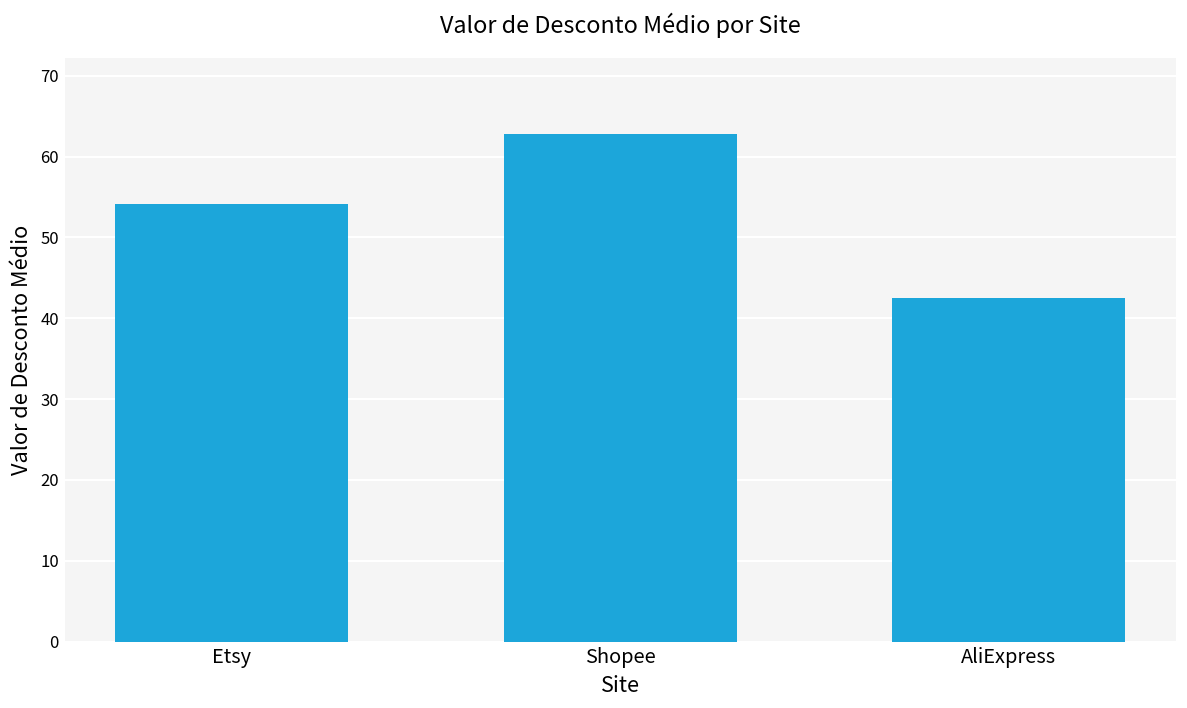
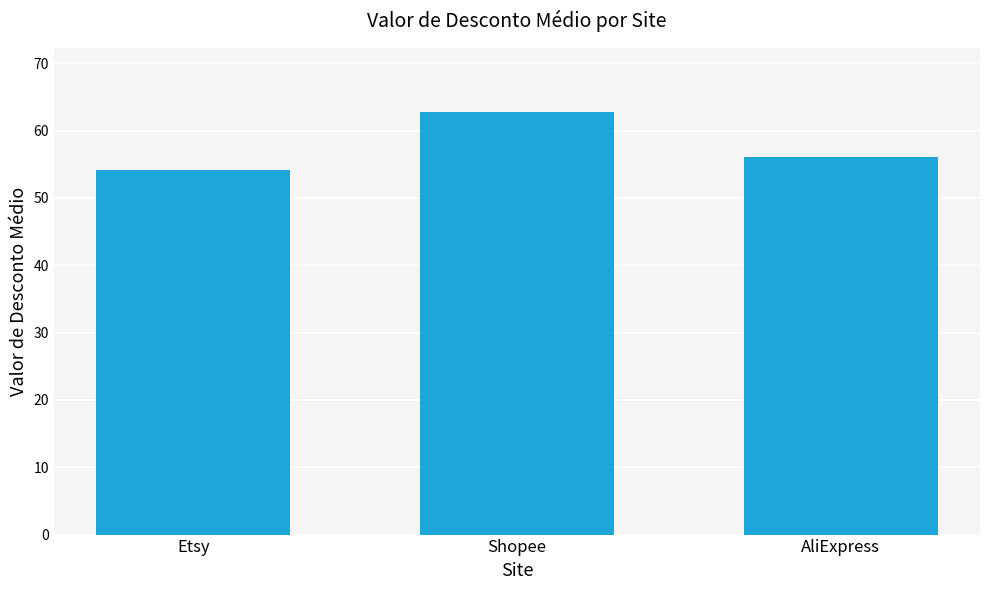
  {
    "Etsy": 54,
    "Shopee": 63,
-   "AliExpress": 43
+   "AliExpress": 56
  }
